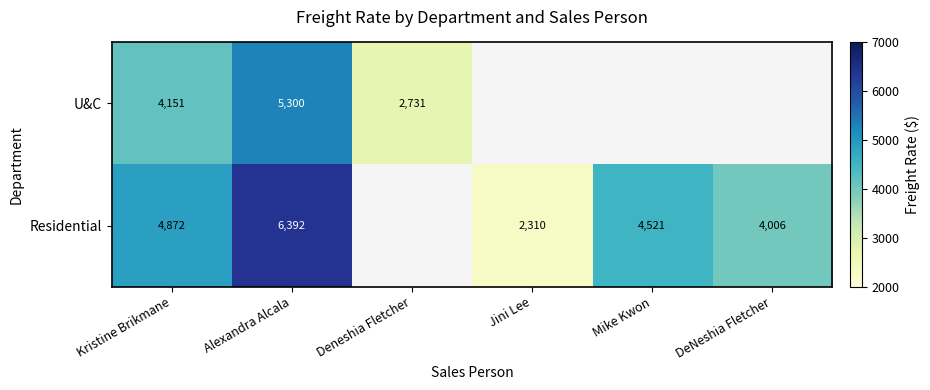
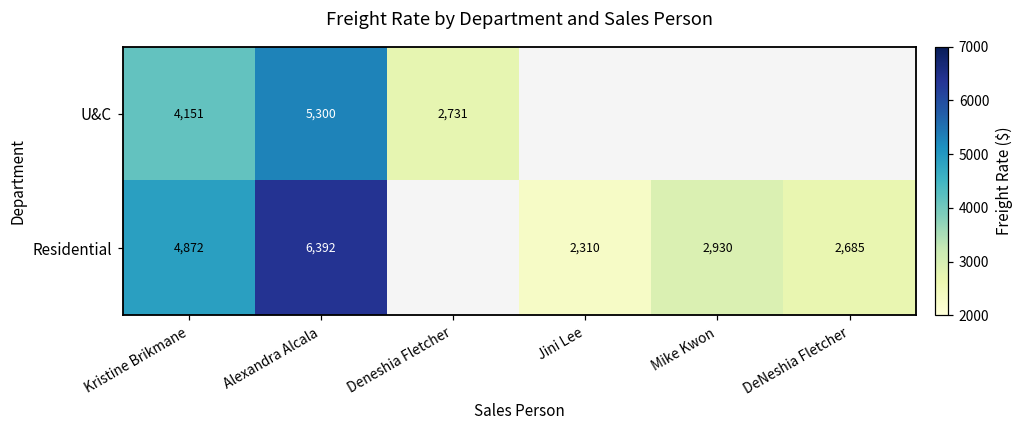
  {
    "U&C": {
      "Kristine Brikmane": "4,151",
      "Alexandra Alcala": "5,300",
      "Deneshia Fletcher": "2,731"
    },
    "Residential": {
      "Kristine Brikmane": "4,872",
      "Alexandra Alcala": "6,392",
      "Jini Lee": "2,310",
-     "Mike Kwon": "4,521",
-     "DeNeshia Fletcher": "4,006"
+     "Mike Kwon": "2,930",
+     "DeNeshia Fletcher": "2,685"
    }
  }
